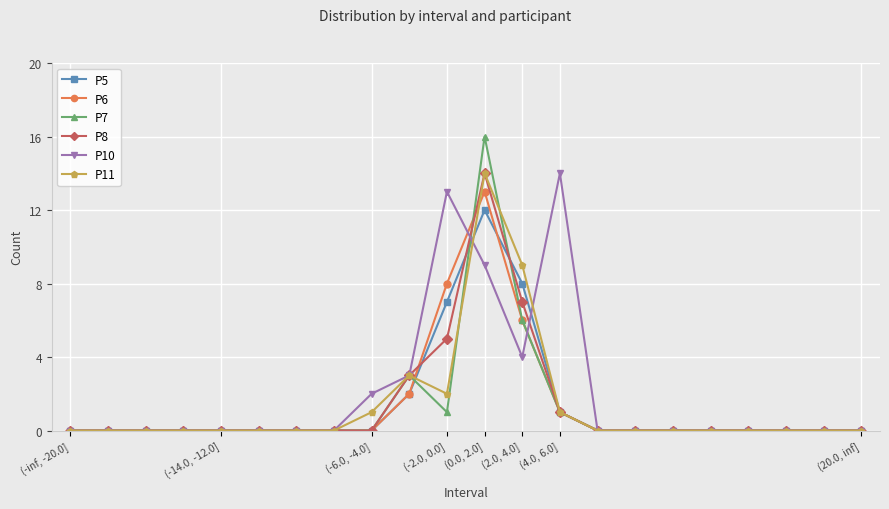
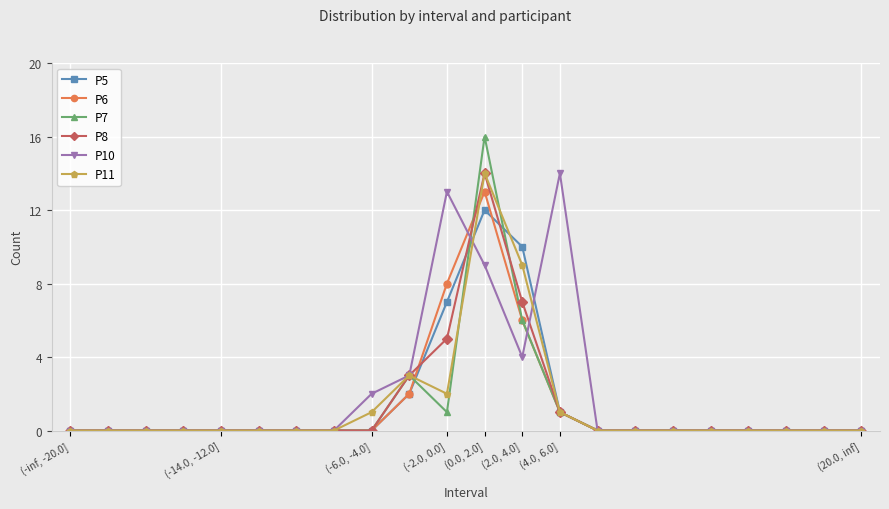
  {
    "P5": {
      "(-2.0, 0.0]": 7,
      "(0.0, 2.0]": 12,
-     "(2.0, 4.0]": 8
+     "(2.0, 4.0]": 10
    },
    "P7": {
      "(-2.0, 0.0]": 1,
      "(0.0, 2.0]": 16
    },
    "P10": {
      "(-6.0, -4.0]": 2,
      "(-2.0, 0.0]": 13,
      "(0.0, 2.0]": 9,
      "(2.0, 4.0]": 4,
      "(4.0, 6.0]": 14
    }
  }
